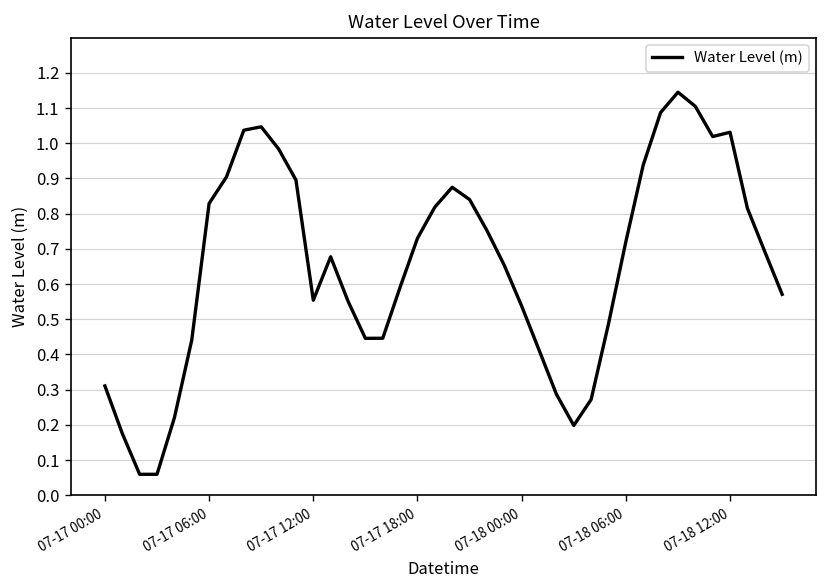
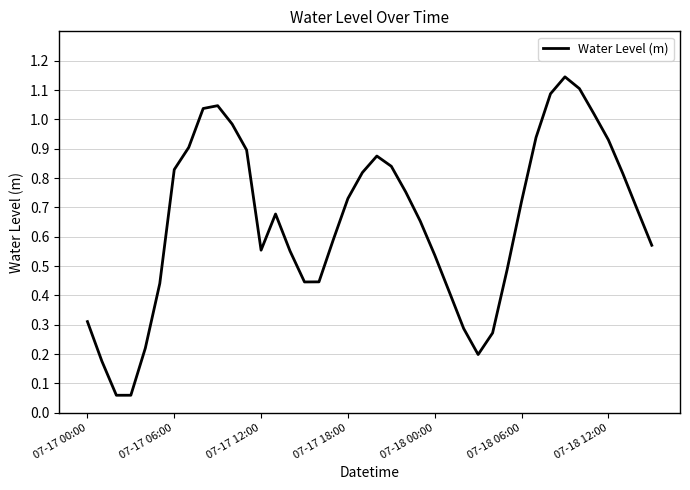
  {
    "07-17 00:00": 0.31,
    "07-17 06:00": 0.83,
    "07-17 12:00": 0.55,
    "07-17 18:00": 0.73,
    "07-18 00:00": 0.54,
    "07-18 06:00": 0.72,
-   "07-18 12:00": 1.03
+   "07-18 12:00": 0.93
  }
